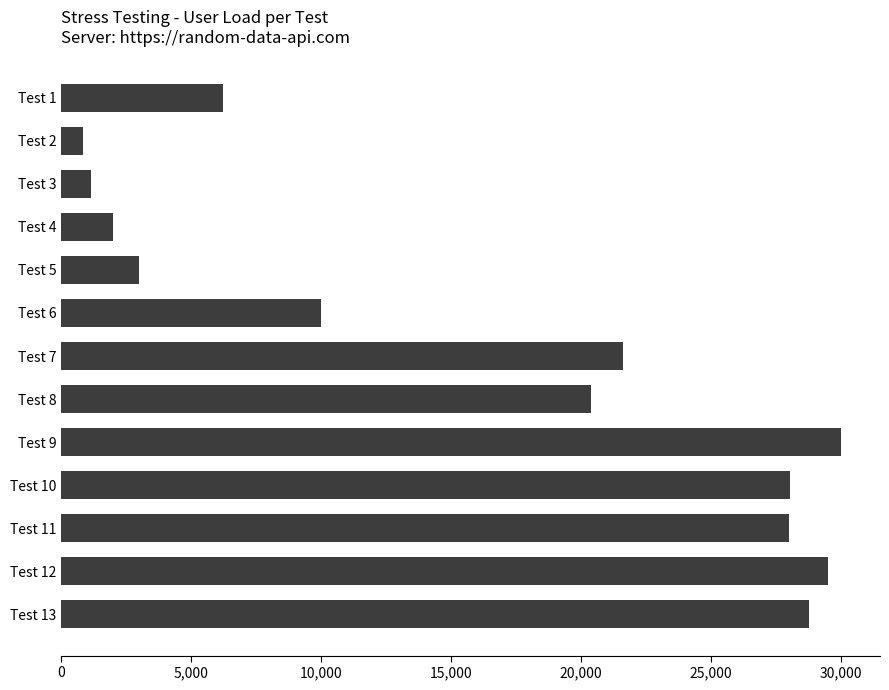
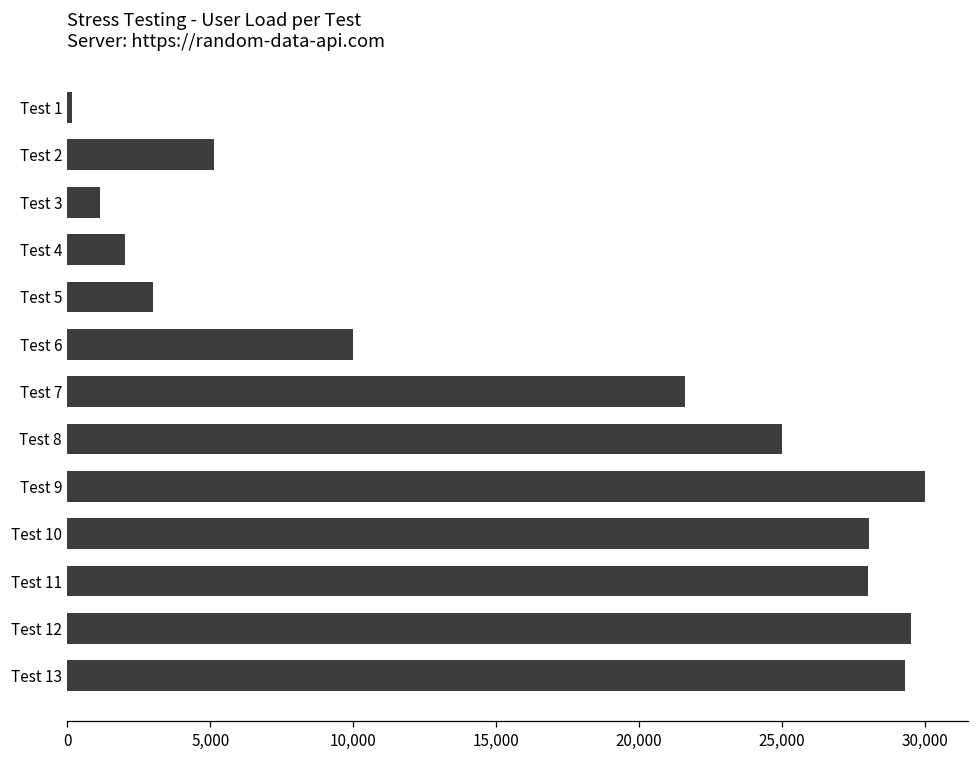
  {
-   "Test 1": "6,200",
-   "Test 2": "800",
+   "Test 1": "200",
+   "Test 2": "5,100",
    "Test 3": "1,200",
    "Test 4": "2,000",
    "Test 5": "3,000",
    "Test 6": "10,000",
    "Test 7": "21,600",
-   "Test 8": "20,400",
+   "Test 8": "25,000",
    "Test 9": "30,000",
    "Test 10": "28,000",
    "Test 11": "28,000",
    "Test 12": "29,500",
-   "Test 13": "28,800"
+   "Test 13": "29,300"
  }
